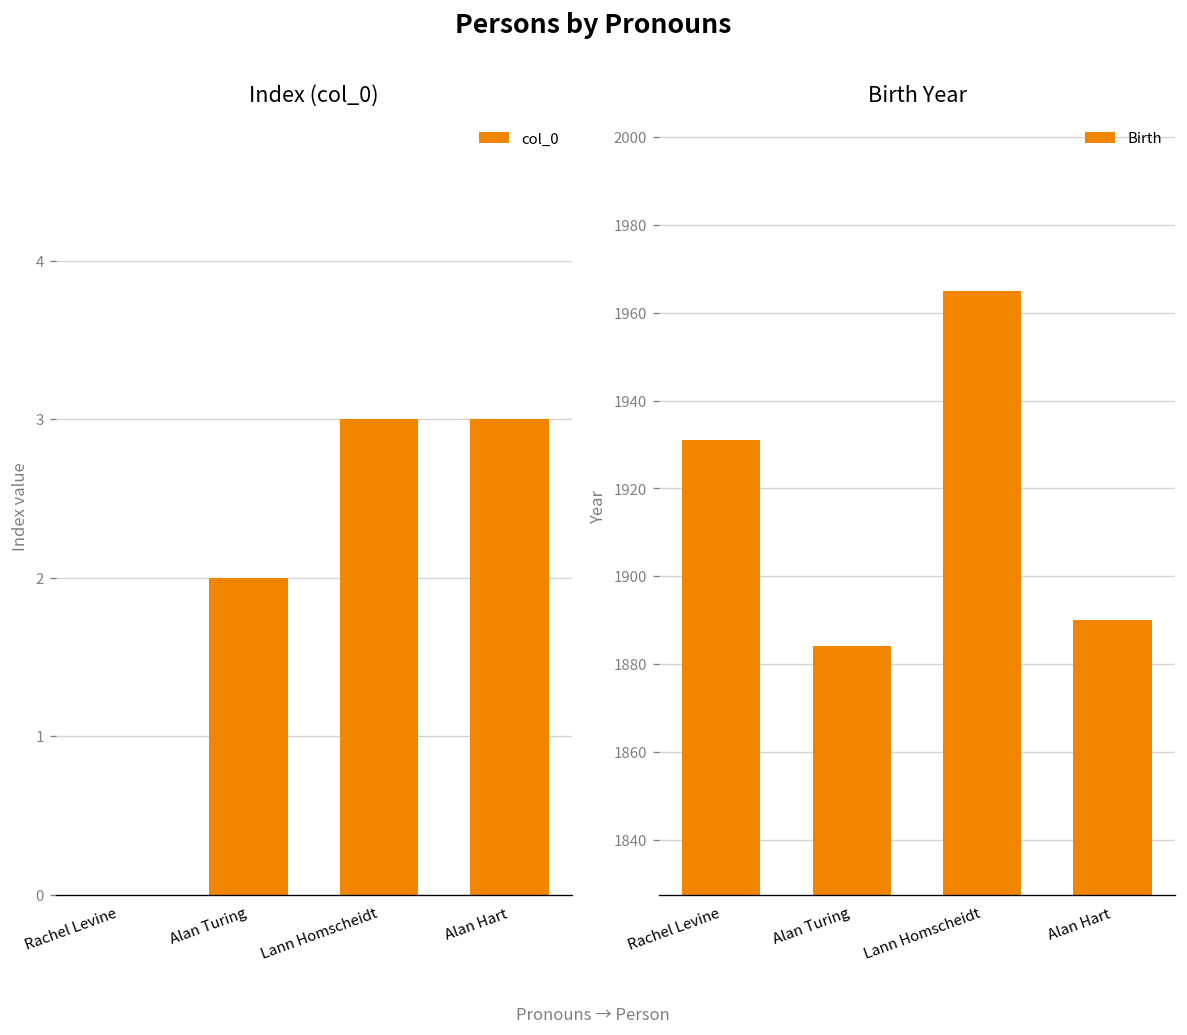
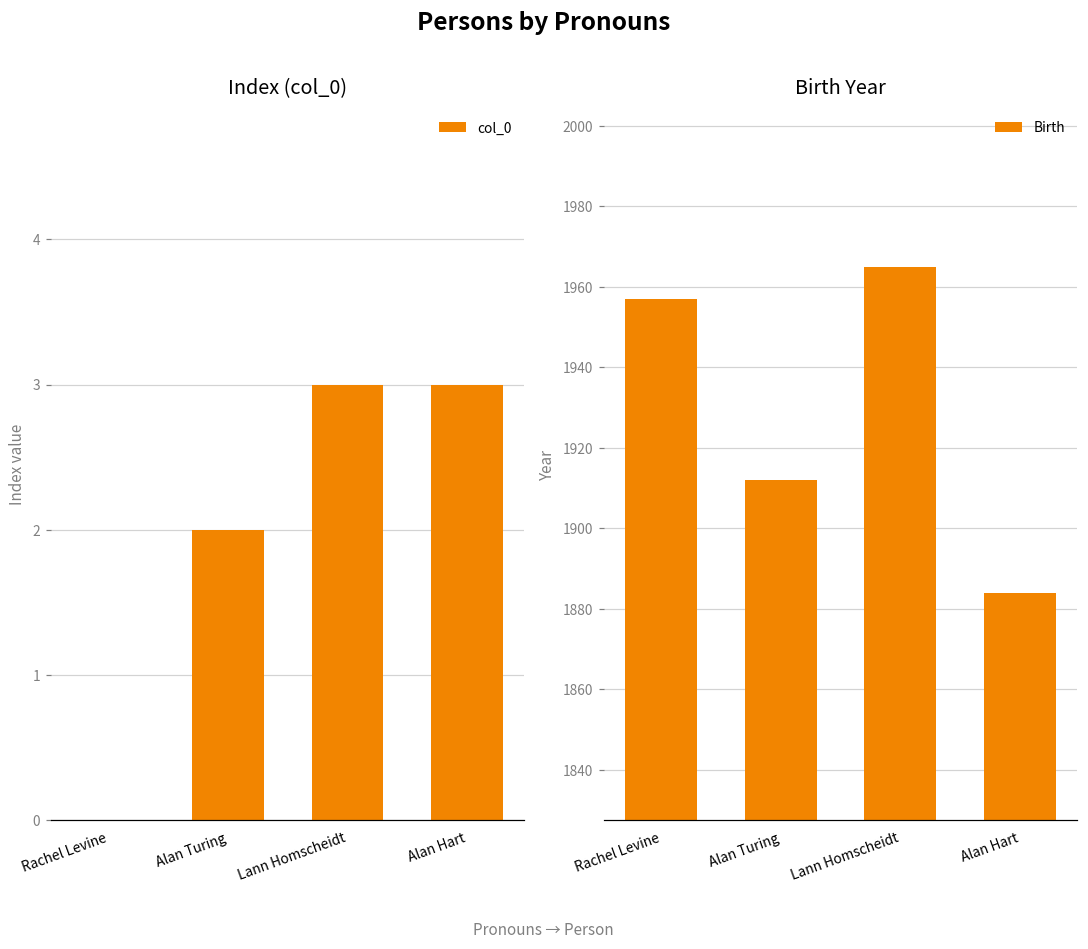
  {
    "Index (col_0)": {
      "Rachel Levine": 0.00,
      "Alan Turing": 2.00,
      "Lann Homscheidt": 3.00,
      "Alan Hart": 3.00
    },
    "Birth Year": {
-     "Rachel Levine": 1931,
-     "Alan Turing": 1884,
+     "Rachel Levine": 1957,
+     "Alan Turing": 1912,
      "Lann Homscheidt": 1965,
-     "Alan Hart": 1890
+     "Alan Hart": 1884
    }
  }
